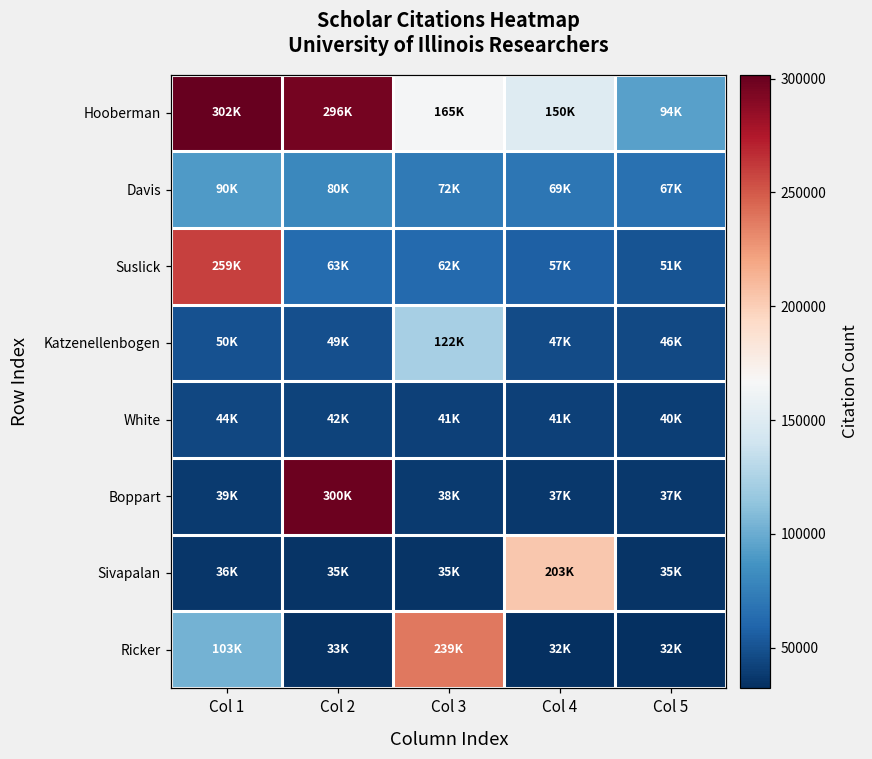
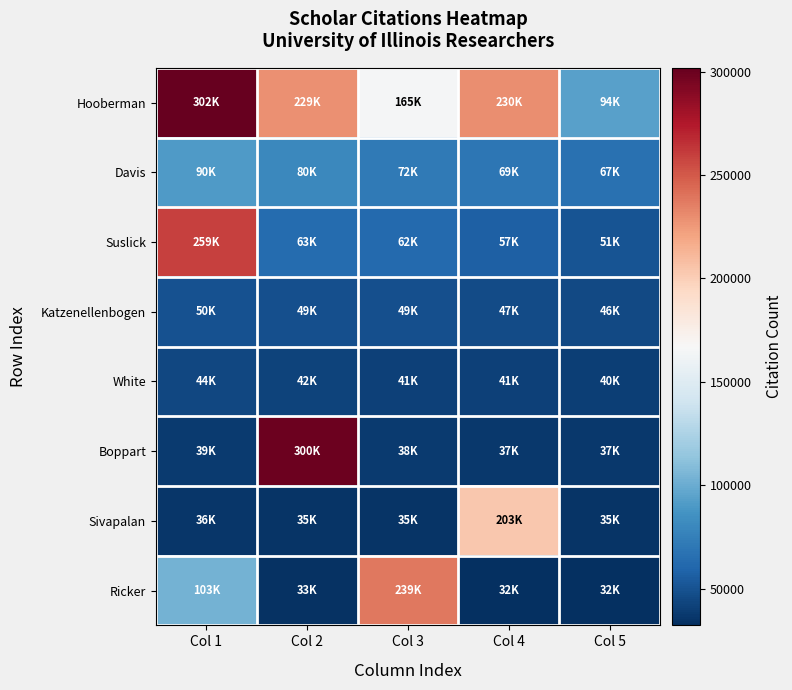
  {
    "Hooberman": {
      "Col 1": "302K",
-     "Col 2": "296K",
+     "Col 2": "229K",
      "Col 3": "165K",
-     "Col 4": "150K",
+     "Col 4": "230K",
      "Col 5": "94K"
    },
    "Davis": {
      "Col 1": "90K",
      "Col 2": "80K",
      "Col 3": "72K",
      "Col 4": "69K",
      "Col 5": "67K"
    },
    "Suslick": {
      "Col 1": "259K",
      "Col 2": "63K",
      "Col 3": "62K",
      "Col 4": "57K",
      "Col 5": "51K"
    },
    "Katzenellenbogen": {
      "Col 1": "50K",
      "Col 2": "49K",
-     "Col 3": "122K",
+     "Col 3": "49K",
      "Col 4": "47K",
      "Col 5": "46K"
    },
    "White": {
      "Col 1": "44K",
      "Col 2": "42K",
      "Col 3": "41K",
      "Col 4": "41K",
      "Col 5": "40K"
    },
    "Boppart": {
      "Col 1": "39K",
      "Col 2": "300K",
      "Col 3": "38K",
      "Col 4": "37K",
      "Col 5": "37K"
    },
    "Sivapalan": {
      "Col 1": "36K",
      "Col 2": "35K",
      "Col 3": "35K",
      "Col 4": "203K",
      "Col 5": "35K"
    },
    "Ricker": {
      "Col 1": "103K",
      "Col 2": "33K",
      "Col 3": "239K",
      "Col 4": "32K",
      "Col 5": "32K"
    }
  }
